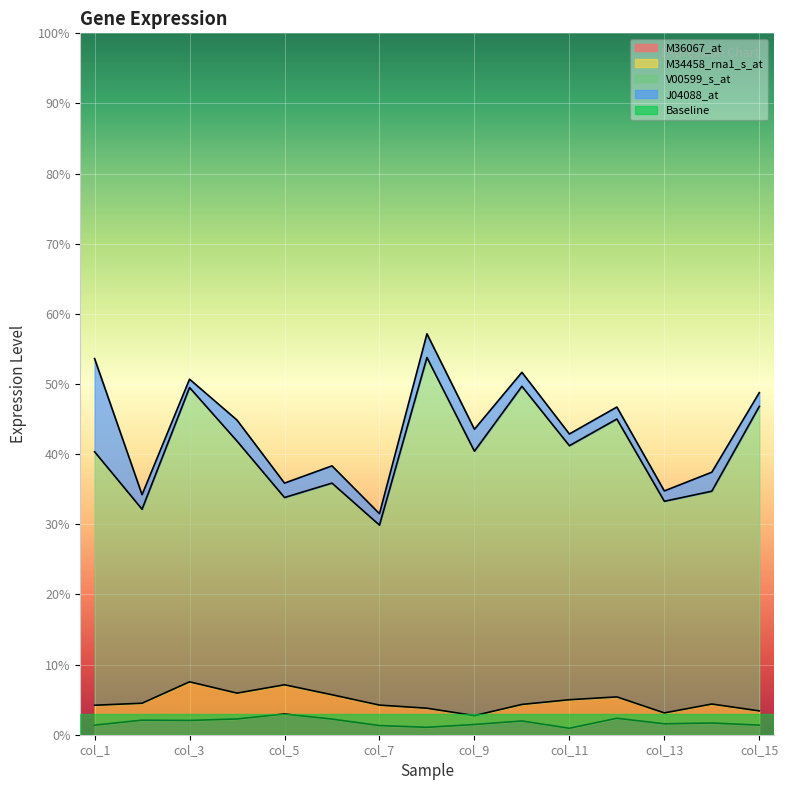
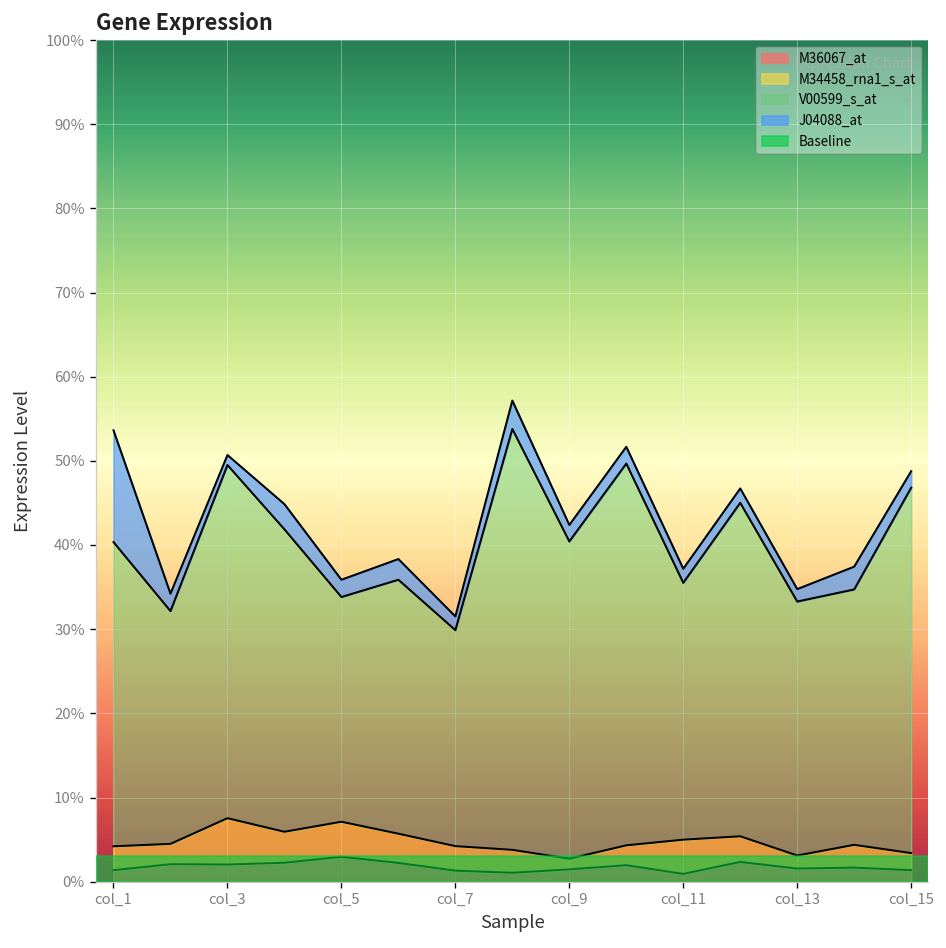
  {
    "M34458_rna1_s_at": {
      "col_1": "3%",
      "col_3": "6%",
      "col_5": "4%",
      "col_7": "3%",
      "col_11": "4%",
      "col_13": "2%",
      "col_15": "2%"
    },
    "V00599_s_at": {
      "col_1": "36%",
      "col_3": "42%",
      "col_5": "27%",
      "col_7": "26%",
      "col_9": "38%",
-     "col_11": "36%",
+     "col_11": "31%",
      "col_13": "30%",
      "col_15": "43%"
    },
    "J04088_at": {
      "col_1": "13%",
      "col_3": "1%",
      "col_5": "2%",
      "col_7": "2%",
-     "col_9": "3%",
+     "col_9": "2%",
      "col_11": "2%",
      "col_13": "1%",
      "col_15": "2%"
    }
  }
